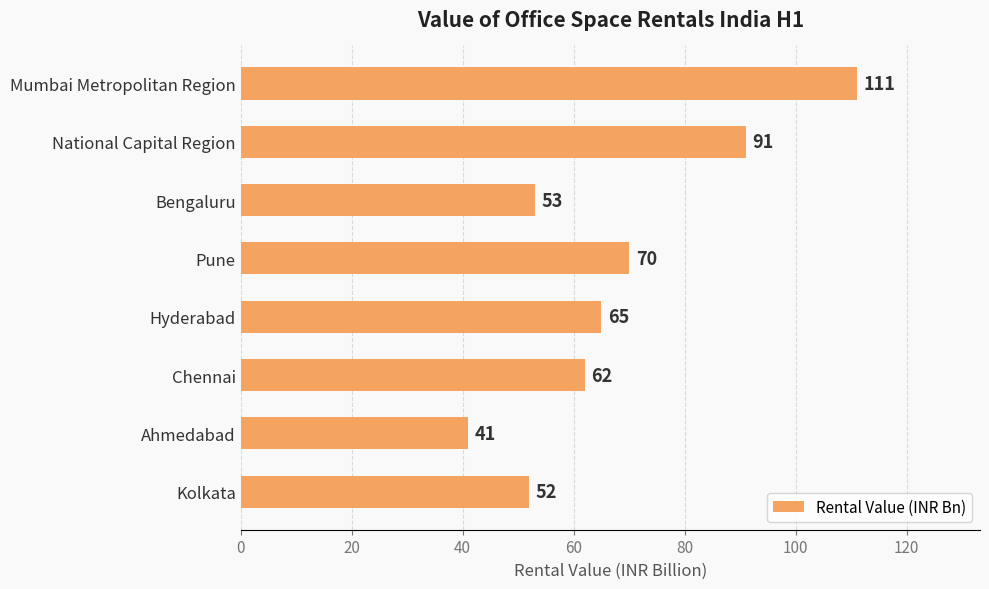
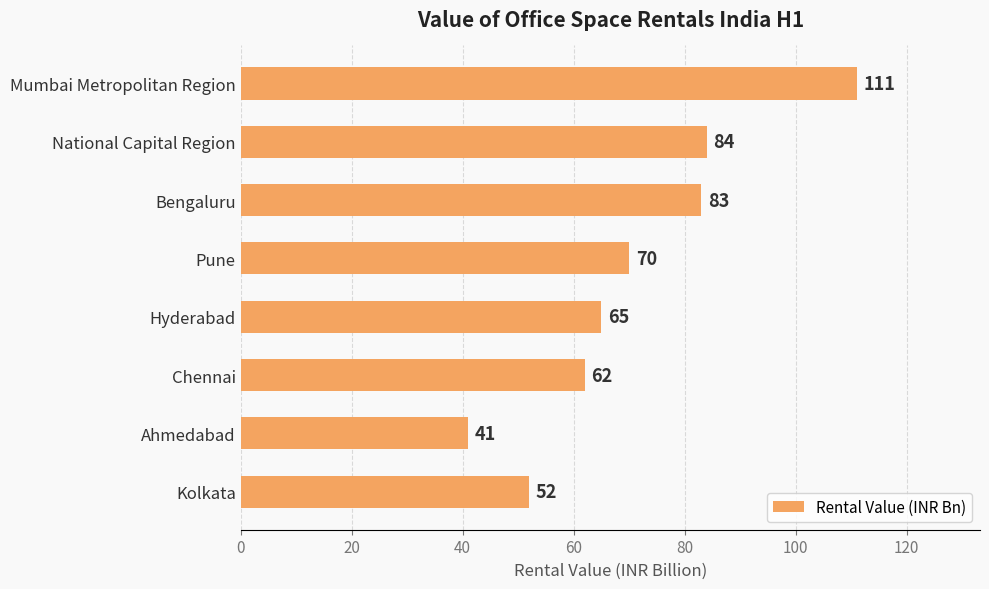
  {
    "Mumbai Metropolitan Region": 111,
-   "National Capital Region": 91,
-   "Bengaluru": 53,
+   "National Capital Region": 84,
+   "Bengaluru": 83,
    "Pune": 70,
    "Hyderabad": 65,
    "Chennai": 62,
    "Ahmedabad": 41,
    "Kolkata": 52
  }
